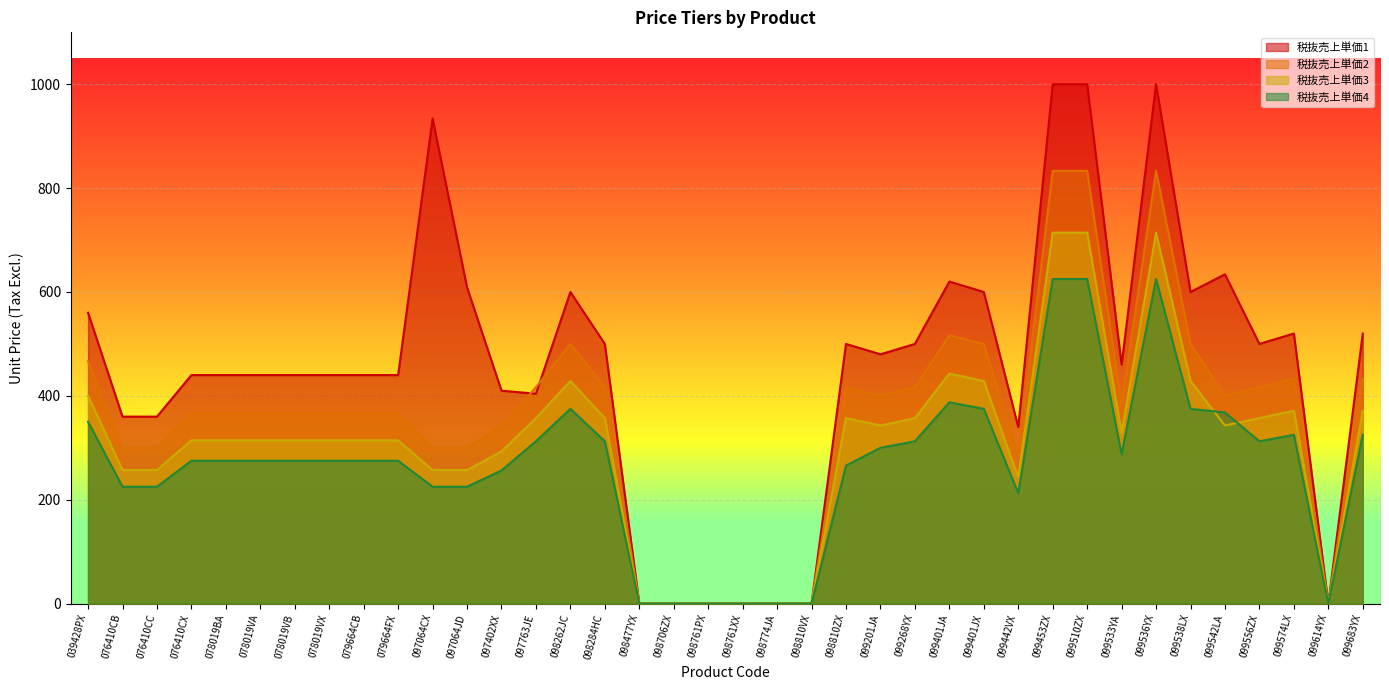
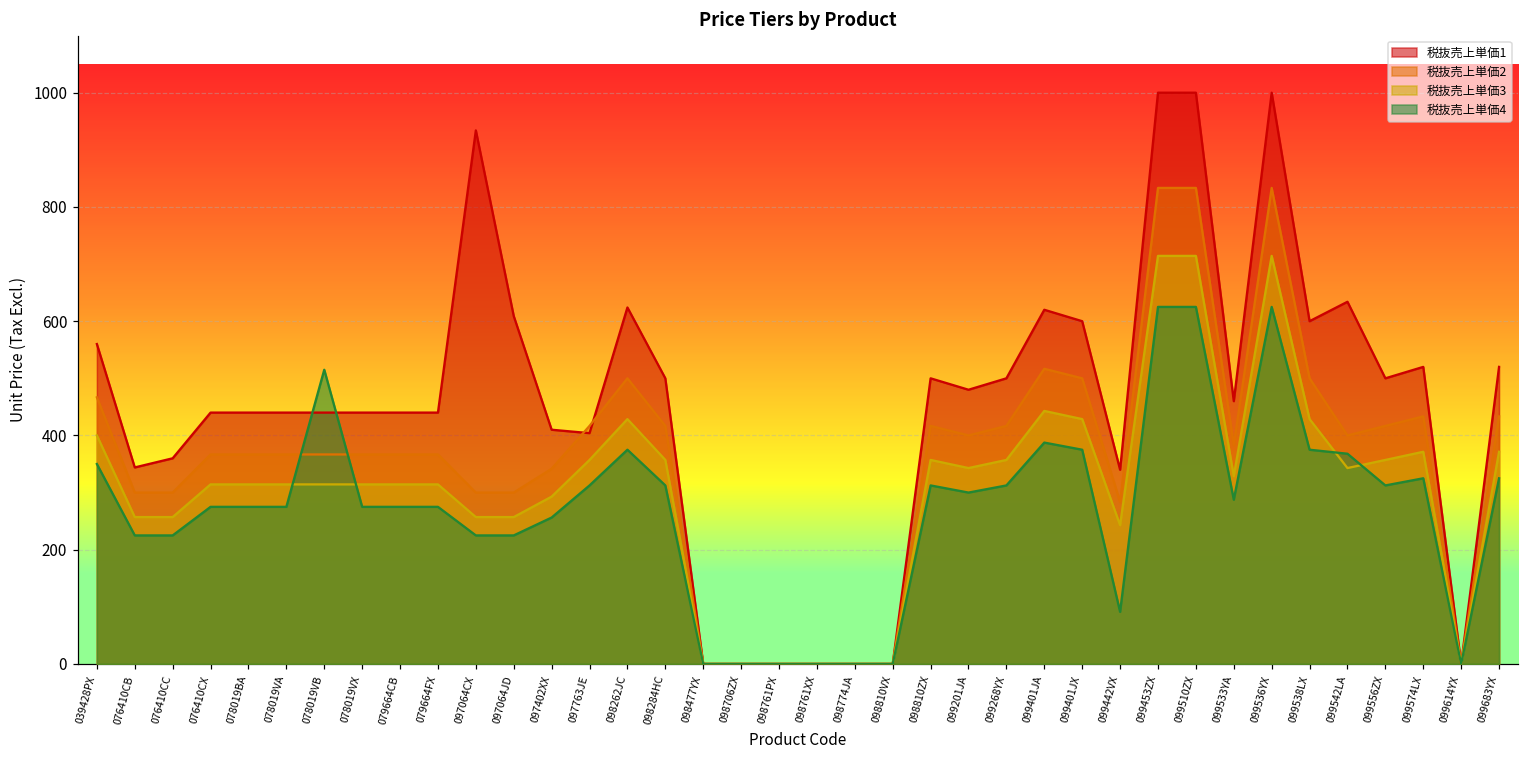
  {
    "税抜売上単価1": {
      "039428PX": 560,
-     "076410CB": 360,
+     "076410CB": 340,
      "076410CC": 360,
      "076410CX": 440,
      "078019BA": 440,
      "078019VA": 440,
      "078019VB": 440,
      "078019VX": 440,
      "079664CB": 440,
      "079664FX": 440,
      "097064CX": 930,
      "097064JD": 610,
      "097402XX": 410,
      "097763JE": 400,
-     "098262JC": 600,
+     "098262JC": 620,
      "098284HC": 500,
      "098810ZX": 500,
      "099201JA": 480,
      "099268YX": 500,
      "099401JA": 620,
      "099401JX": 600,
      "099442VX": 340,
      "099453ZX": 1000,
      "099510ZX": 1000,
      "099533YA": 460,
      "099536YX": 1000,
      "099538LX": 600,
      "099542LA": 630,
      "099556ZX": 500,
      "099574LX": 520,
      "099683YX": 520
    },
    "税抜売上単価4": {
      "039428PX": 350,
      "076410CB": 230,
      "076410CC": 230,
      "076410CX": 280,
      "078019BA": 280,
      "078019VA": 280,
-     "078019VB": 280,
+     "078019VB": 520,
      "078019VX": 280,
      "079664CB": 280,
      "079664FX": 280,
      "097064CX": 230,
      "097064JD": 230,
      "097402XX": 260,
      "097763JE": 310,
      "098262JC": 380,
      "098284HC": 310,
-     "098810ZX": 270,
+     "098810ZX": 310,
      "099201JA": 300,
      "099268YX": 310,
      "099401JA": 390,
      "099401JX": 380,
-     "099442VX": 210,
+     "099442VX": 90,
      "099453ZX": 630,
      "099510ZX": 630,
      "099533YA": 290,
      "099536YX": 630,
      "099538LX": 380,
      "099542LA": 370,
      "099556ZX": 310,
      "099574LX": 330,
      "099683YX": 330
    }
  }
